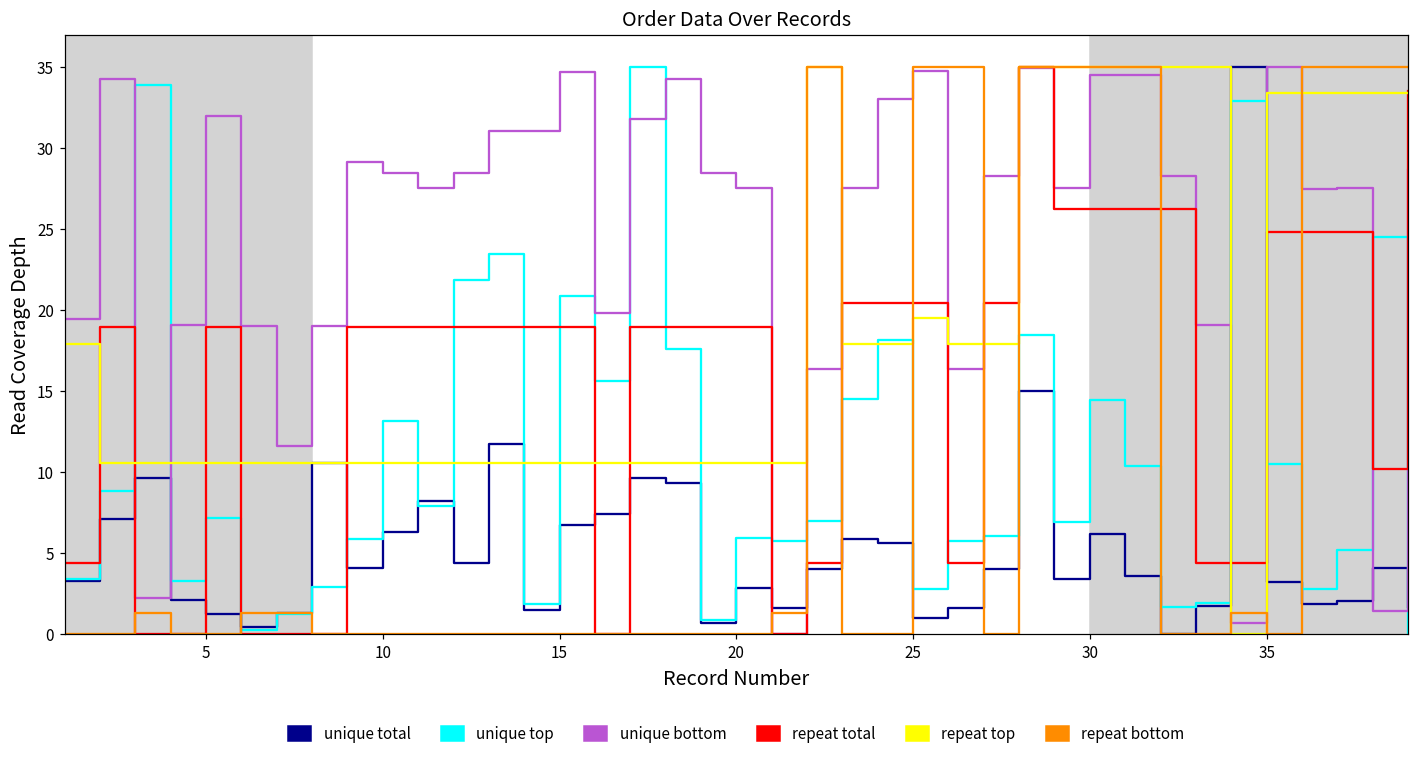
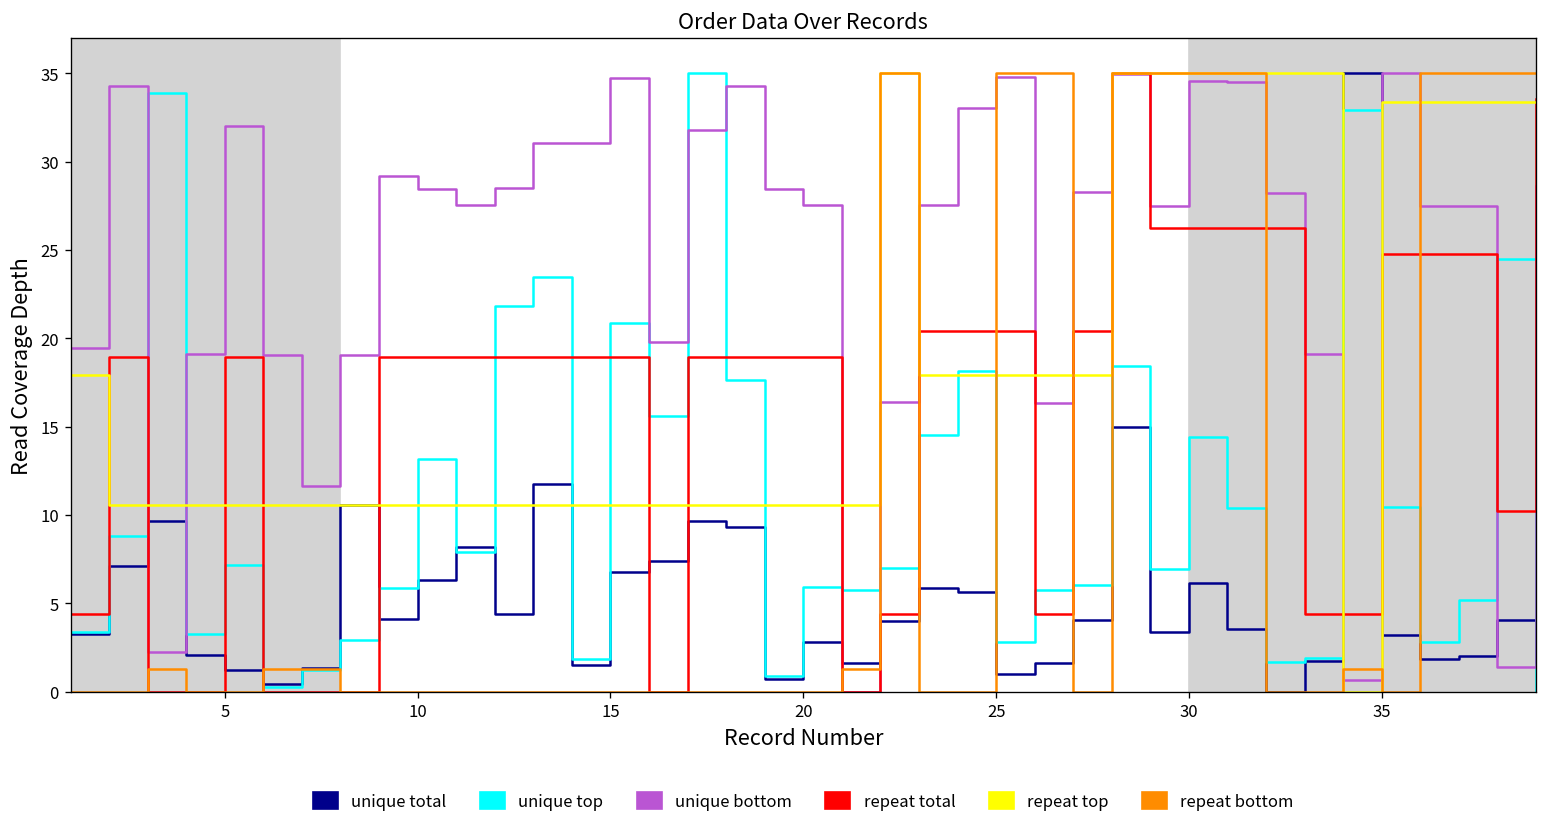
  {
    "unique total": {
      "5": 1.2,
      "10": 6.3,
      "15": 6.7,
      "20": 2.8,
      "25": 1.0,
      "30": 6.1,
      "35": 3.2
    },
    "unique top": {
      "5": 7.2,
      "10": 13.2,
      "15": 20.8,
      "20": 5.9,
      "25": 2.8,
      "30": 14.4,
      "35": 10.5
    },
    "unique bottom": {
      "5": 32.0,
      "10": 28.5,
      "15": 34.7,
      "20": 27.5,
      "25": 34.8,
      "30": 34.5,
      "35": 35.0
    },
    "repeat total": {
      "5": 19.0,
      "10": 19.0,
      "15": 19.0,
      "20": 19.0,
      "25": 20.4,
      "30": 26.3,
      "35": 24.8
    },
    "repeat top": {
      "5": 10.6,
      "10": 10.6,
      "15": 10.6,
      "20": 10.6,
-     "25": 19.5,
+     "25": 17.9,
      "35": 33.4
    },
    "repeat bottom": {
      "5": 0.0,
      "10": 0.0,
      "15": 0.0,
      "20": 0.0,
      "25": 35.0,
      "35": 0.0
    }
  }
